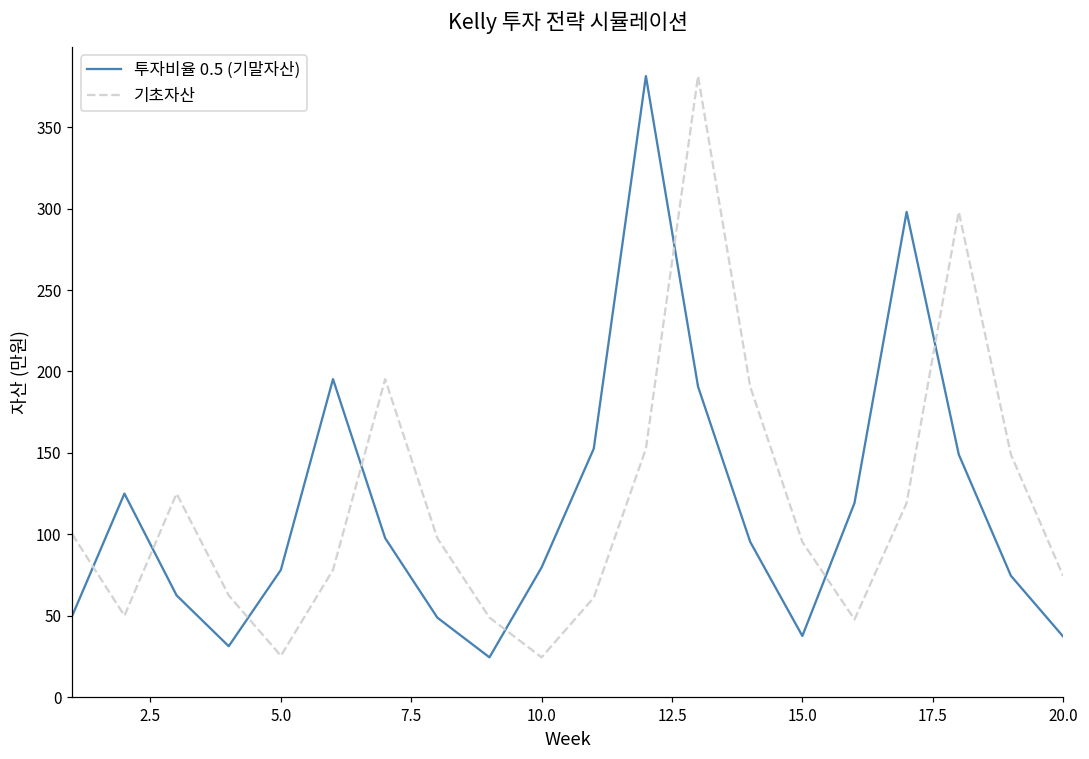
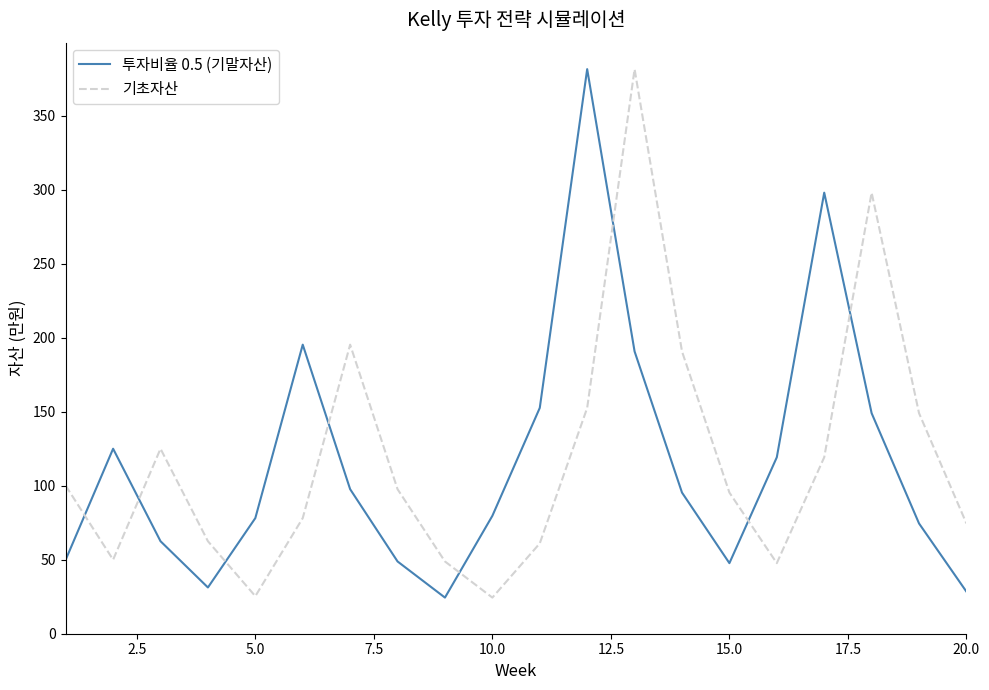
  {
    "투자비율 0.5 (기말자산)": {
      "5.0": 78,
      "10.0": 80,
-     "15.0": 38,
-     "20.0": 37
+     "15.0": 48,
+     "20.0": 28
    },
    "기초자산": {
      "5.0": 25,
      "10.0": 24,
      "15.0": 95,
      "20.0": 75
    }
  }
